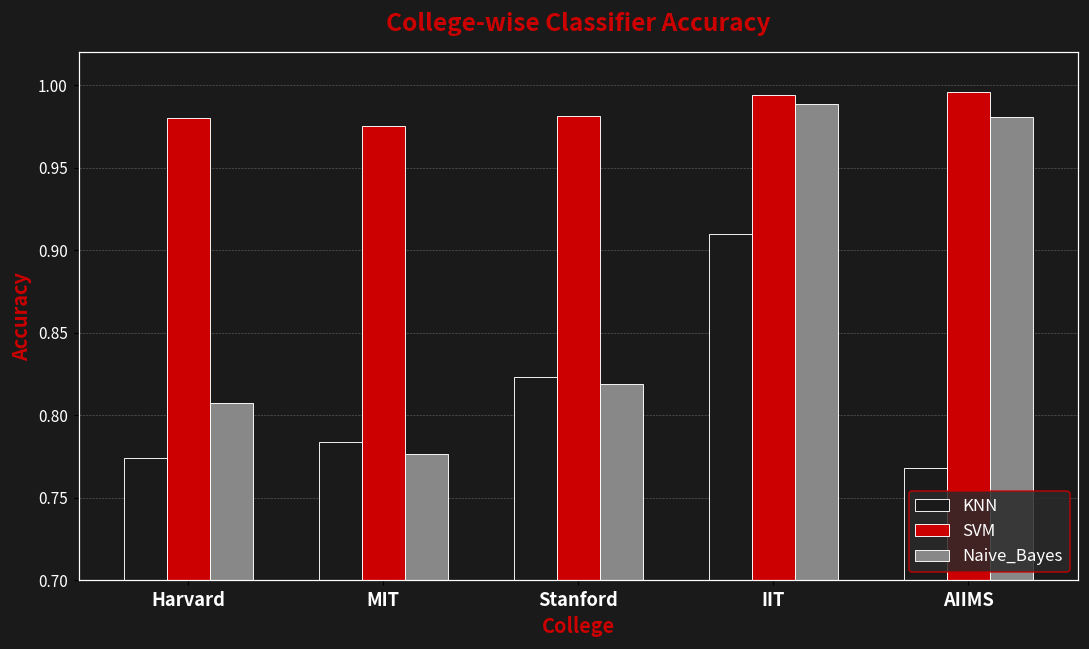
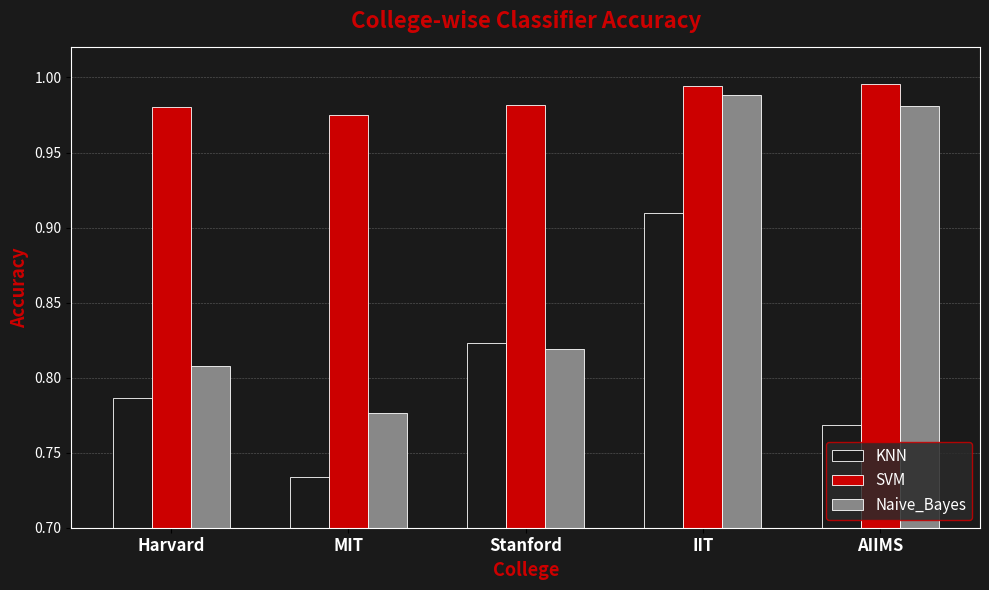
  {
    "KNN": {
-     "Harvard": 0.774,
-     "MIT": 0.784,
+     "Harvard": 0.787,
+     "MIT": 0.734,
      "Stanford": 0.823,
      "IIT": 0.910,
      "AIIMS": 0.768
    },
    "SVM": {
      "Harvard": 0.980,
      "MIT": 0.975,
      "Stanford": 0.982,
      "IIT": 0.994,
      "AIIMS": 0.996
    },
    "Naive_Bayes": {
      "Harvard": 0.808,
      "MIT": 0.776,
      "Stanford": 0.819,
      "IIT": 0.988,
      "AIIMS": 0.981
    }
  }
